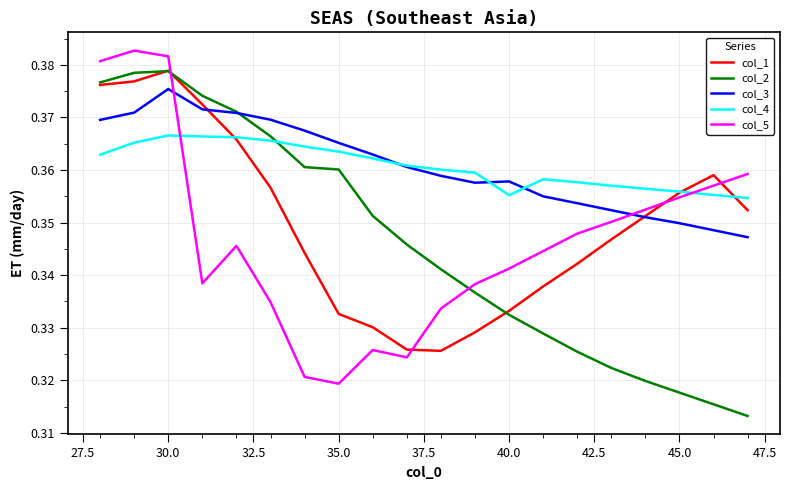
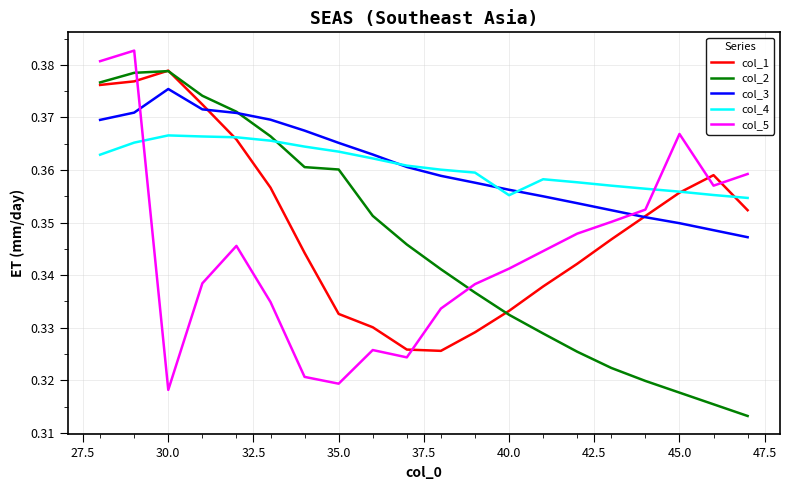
  {
    "col_1": {
      "35.0": 0.333,
      "40.0": 0.333
    },
    "col_2": {
      "35.0": 0.360,
      "40.0": 0.332,
      "45.0": 0.318
    },
    "col_3": {
      "30.0": 0.375,
      "35.0": 0.365,
-     "40.0": 0.358,
+     "40.0": 0.356,
      "45.0": 0.350
    },
    "col_4": {
      "30.0": 0.367,
      "35.0": 0.363,
      "40.0": 0.355
    },
    "col_5": {
-     "30.0": 0.382,
+     "30.0": 0.318,
      "35.0": 0.319,
      "40.0": 0.341,
-     "45.0": 0.355
+     "45.0": 0.367
    }
  }
